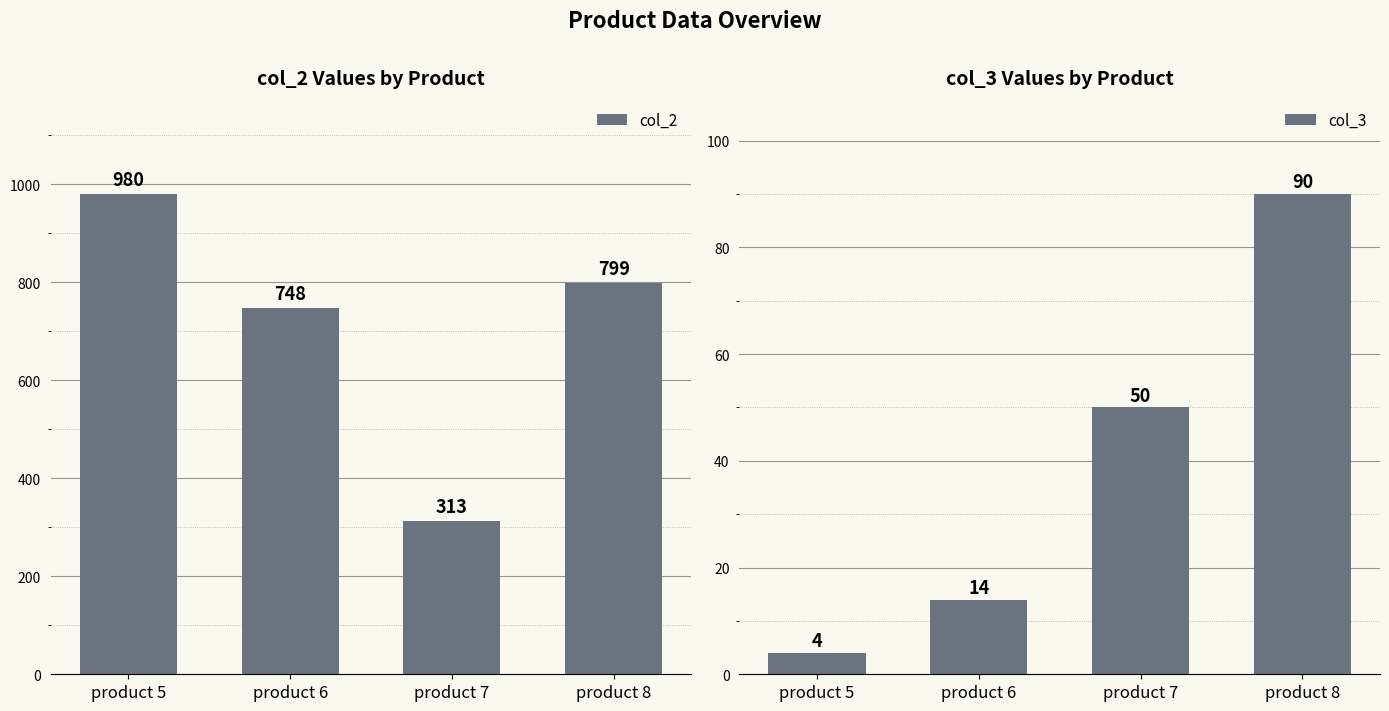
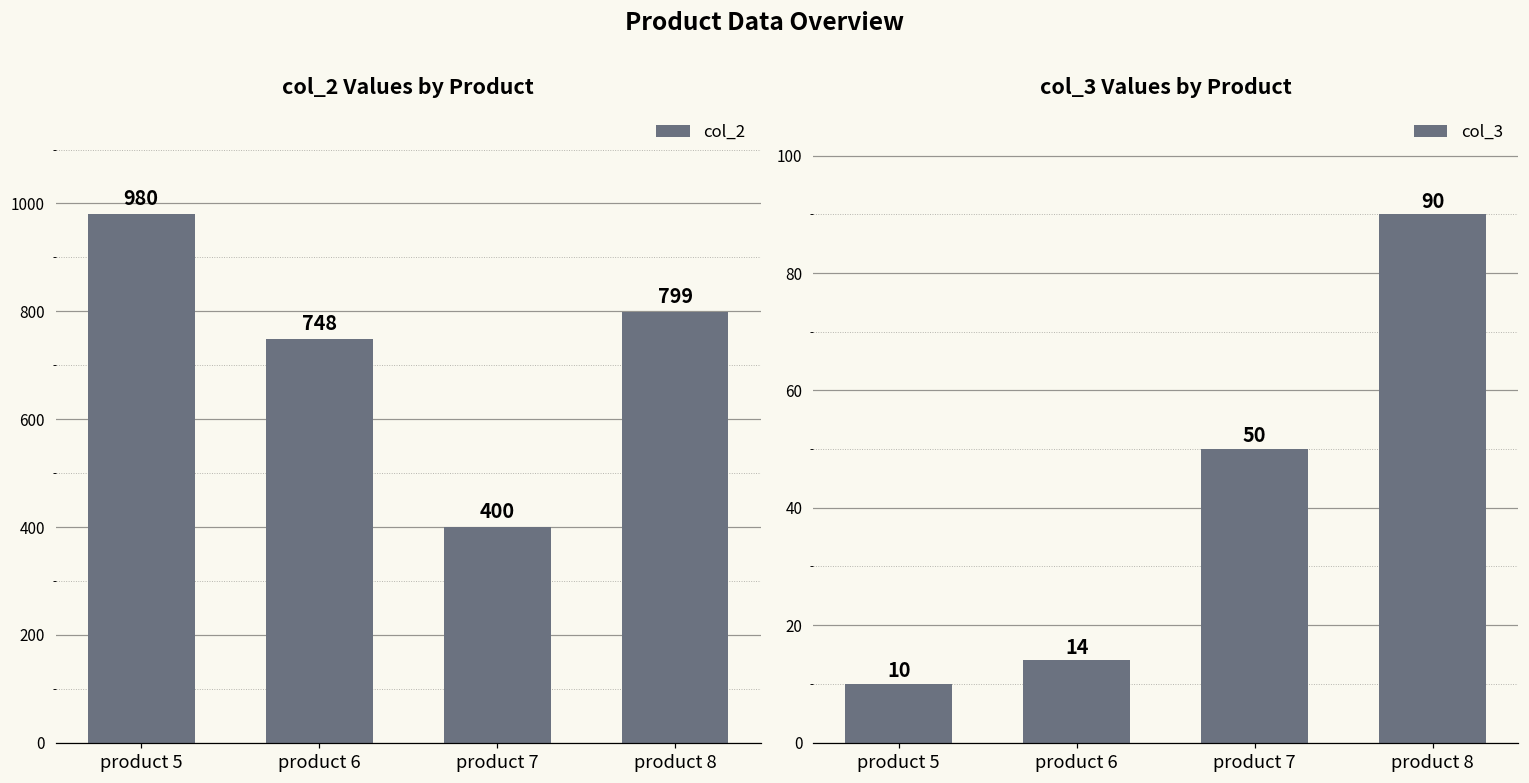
  {
    "col_2 Values by Product": {
      "product 5": 980,
      "product 6": 748,
-     "product 7": 313,
+     "product 7": 400,
      "product 8": 799
    },
    "col_3 Values by Product": {
-     "product 5": 4,
+     "product 5": 10,
      "product 6": 14,
      "product 7": 50,
      "product 8": 90
    }
  }
